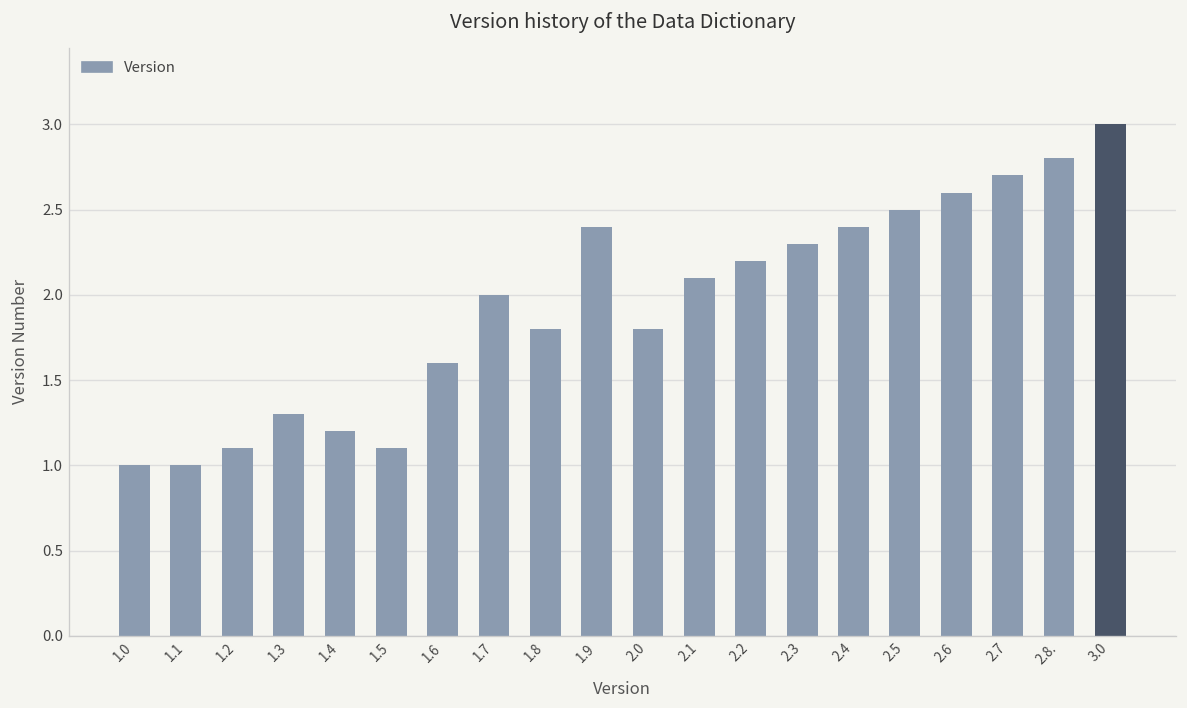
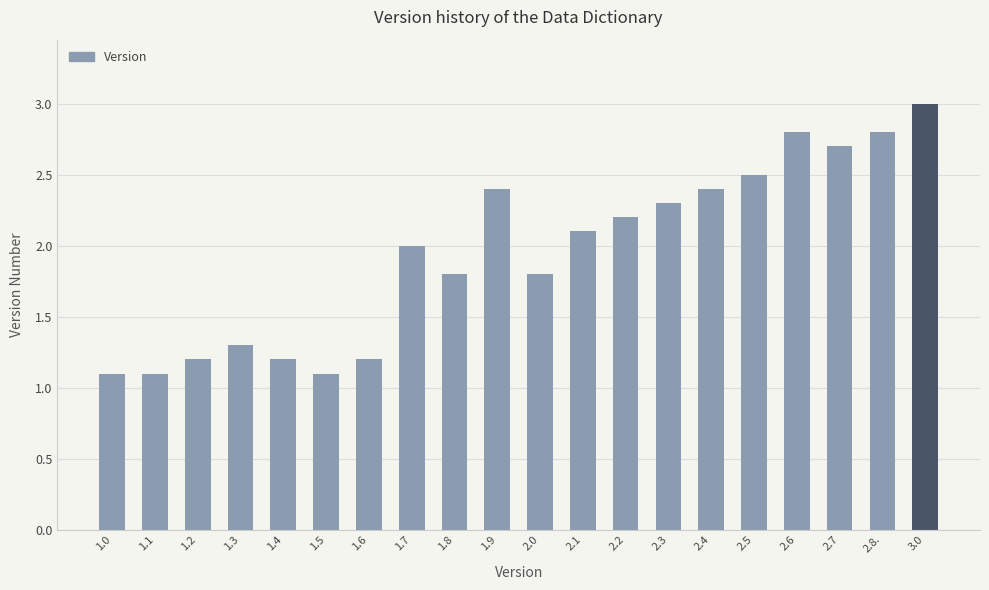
  {
-   "1.0": 1.0,
-   "1.1": 1.0,
-   "1.2": 1.1,
+   "1.0": 1.1,
+   "1.1": 1.1,
+   "1.2": 1.2,
    "1.3": 1.3,
    "1.4": 1.2,
    "1.5": 1.1,
-   "1.6": 1.6,
+   "1.6": 1.2,
    "1.7": 2.0,
    "1.8": 1.8,
    "1.9": 2.4,
    "2.0": 1.8,
    "2.1": 2.1,
    "2.2": 2.2,
    "2.3": 2.3,
    "2.4": 2.4,
    "2.5": 2.5,
-   "2.6": 2.6,
+   "2.6": 2.8,
    "2.7": 2.7,
    "2.8.": 2.8,
    "3.0": 3.0
  }
